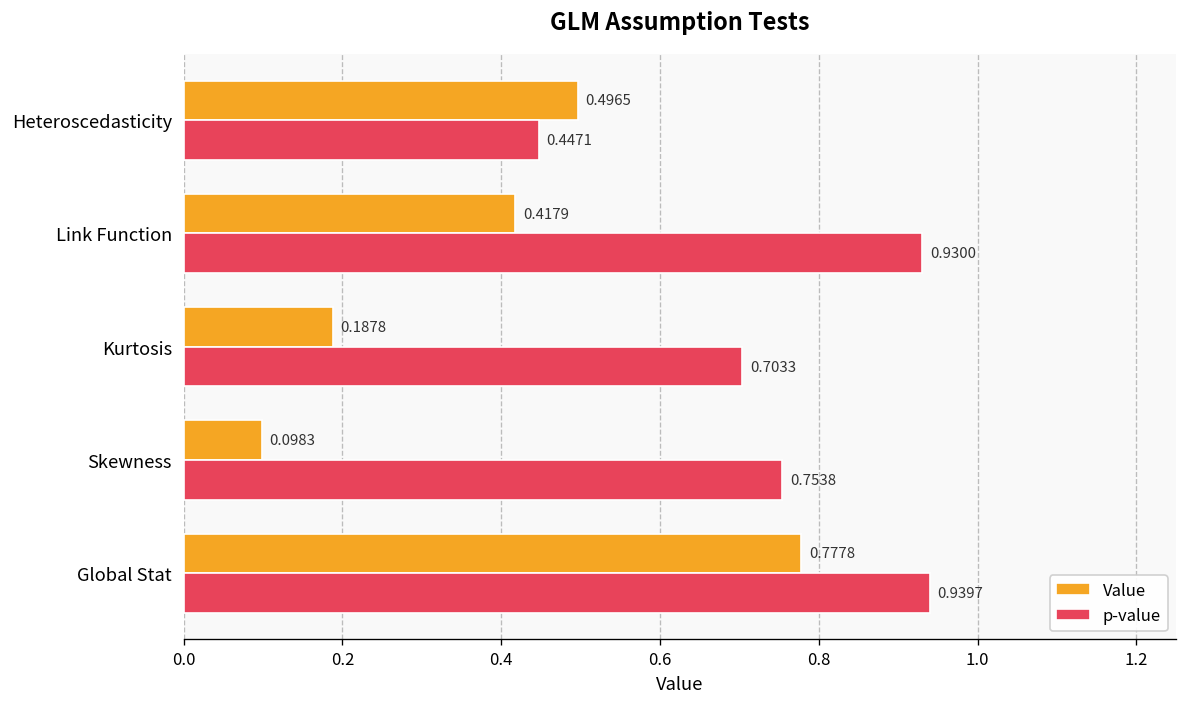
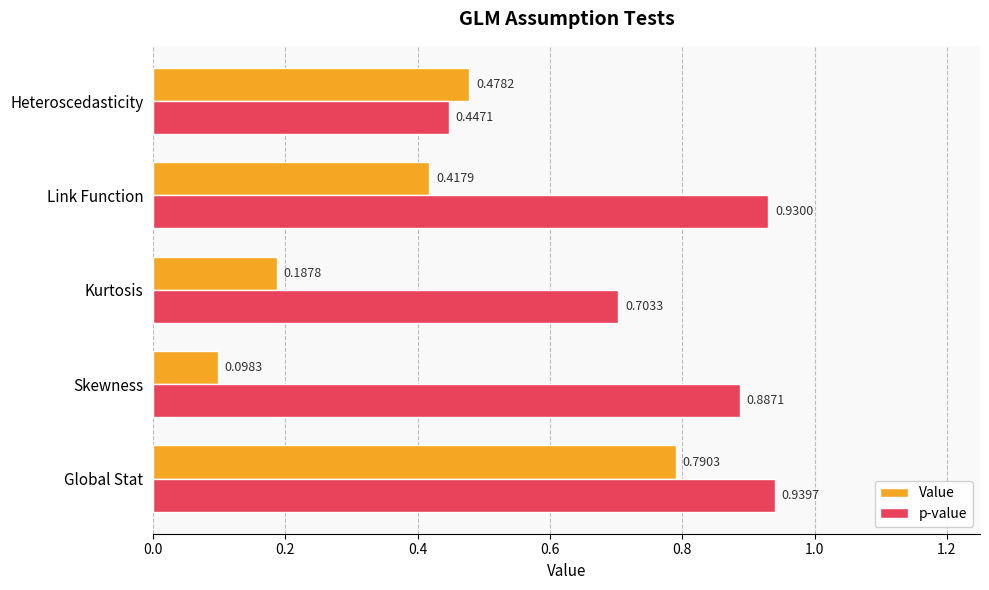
  {
    "Value": {
-     "Heteroscedasticity": 0.4965,
+     "Heteroscedasticity": 0.4782,
      "Link Function": 0.4179,
      "Kurtosis": 0.1878,
      "Skewness": 0.0983,
-     "Global Stat": 0.7778
+     "Global Stat": 0.7903
    },
    "p-value": {
      "Heteroscedasticity": 0.4471,
      "Link Function": 0.9300,
      "Kurtosis": 0.7033,
-     "Skewness": 0.7538,
+     "Skewness": 0.8871,
      "Global Stat": 0.9397
    }
  }
